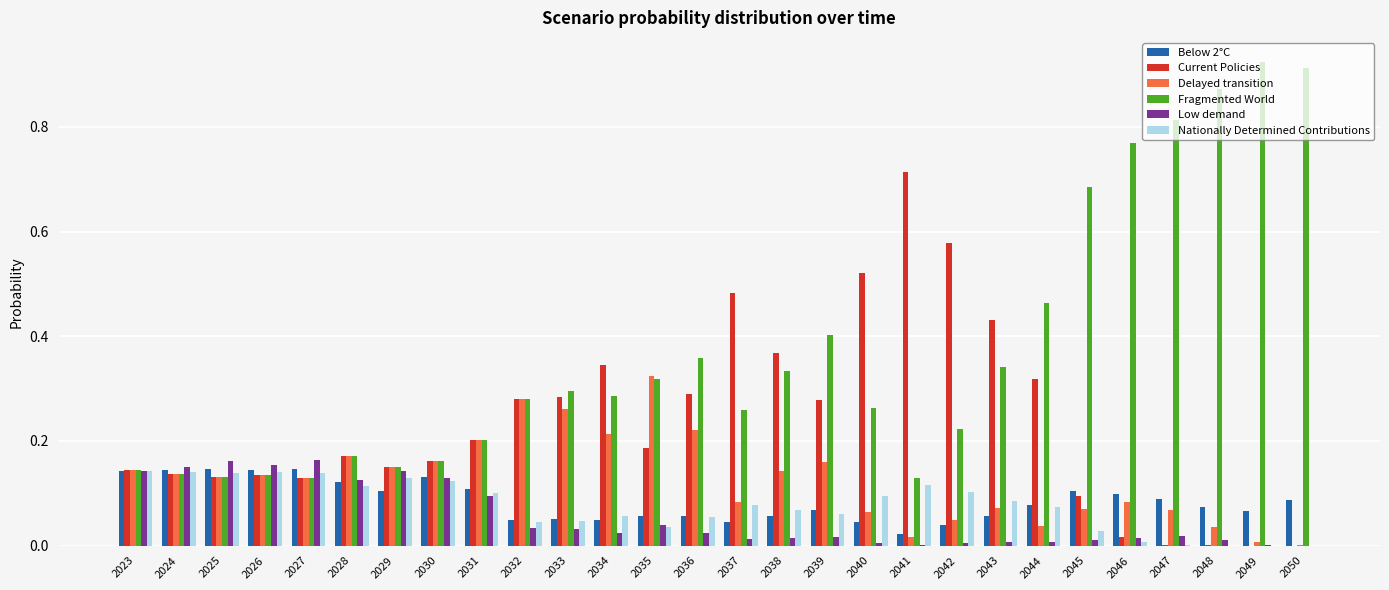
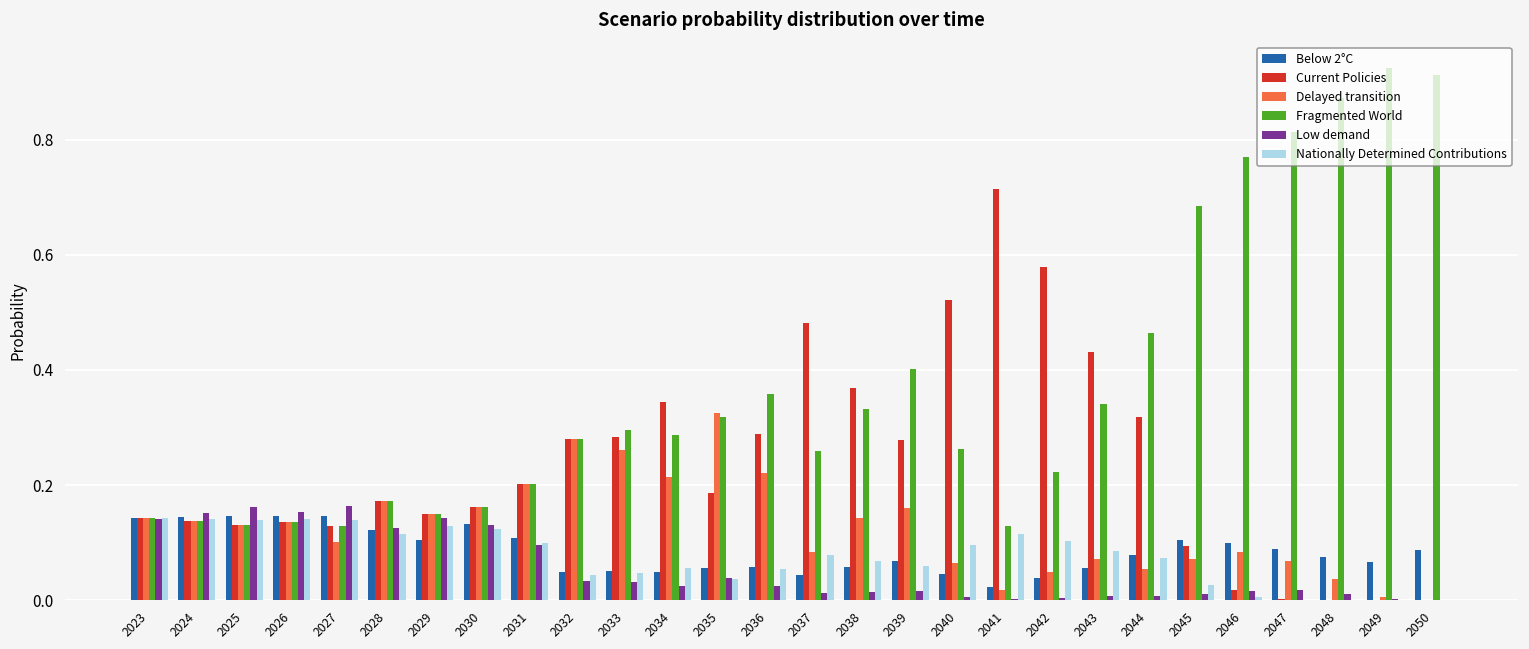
  {
    "Below 2°C": {
      "2023": 0.14,
      "2024": 0.14,
      "2025": 0.15,
      "2026": 0.15,
      "2027": 0.15,
      "2028": 0.12,
      "2029": 0.10,
      "2030": 0.13,
      "2031": 0.11,
      "2032": 0.05,
      "2033": 0.05,
      "2034": 0.05,
      "2035": 0.06,
      "2036": 0.06,
      "2037": 0.04,
      "2038": 0.06,
      "2039": 0.07,
      "2040": 0.05,
      "2041": 0.02,
      "2042": 0.04,
      "2043": 0.06,
      "2044": 0.08,
      "2045": 0.10,
      "2046": 0.10,
      "2047": 0.09,
      "2048": 0.07,
      "2049": 0.07,
      "2050": 0.09
    },
    "Current Policies": {
      "2023": 0.14,
      "2024": 0.14,
      "2025": 0.13,
      "2026": 0.14,
      "2027": 0.13,
      "2028": 0.17,
      "2029": 0.15,
      "2030": 0.16,
      "2031": 0.20,
      "2032": 0.28,
      "2033": 0.28,
      "2034": 0.34,
      "2035": 0.19,
      "2036": 0.29,
      "2037": 0.48,
      "2038": 0.37,
      "2039": 0.28,
      "2040": 0.52,
      "2041": 0.71,
      "2042": 0.58,
      "2043": 0.43,
      "2044": 0.32,
      "2045": 0.09,
      "2046": 0.02
    },
    "Delayed transition": {
      "2023": 0.14,
      "2024": 0.14,
      "2025": 0.13,
      "2026": 0.14,
-     "2027": 0.13,
+     "2027": 0.10,
      "2028": 0.17,
      "2029": 0.15,
      "2030": 0.16,
      "2031": 0.20,
      "2032": 0.28,
      "2033": 0.26,
      "2034": 0.21,
      "2035": 0.32,
      "2036": 0.22,
      "2037": 0.08,
      "2038": 0.14,
      "2039": 0.16,
      "2040": 0.06,
      "2041": 0.02,
      "2042": 0.05,
      "2043": 0.07,
-     "2044": 0.04,
+     "2044": 0.05,
      "2045": 0.07,
      "2046": 0.08,
      "2047": 0.07,
      "2048": 0.04,
      "2049": 0.01
    },
    "Fragmented World": {
      "2023": 0.14,
      "2024": 0.14,
      "2025": 0.13,
      "2026": 0.14,
      "2027": 0.13,
      "2028": 0.17,
      "2029": 0.15,
      "2030": 0.16,
      "2031": 0.20,
      "2032": 0.28,
      "2033": 0.29,
      "2034": 0.29,
      "2035": 0.32,
      "2036": 0.36,
      "2037": 0.26,
      "2038": 0.33,
      "2039": 0.40,
      "2040": 0.26,
      "2041": 0.13,
      "2042": 0.22,
      "2043": 0.34,
      "2044": 0.46,
      "2045": 0.68,
      "2046": 0.77
    },
    "Low demand": {
      "2023": 0.14,
      "2024": 0.15,
      "2025": 0.16,
      "2026": 0.15,
      "2027": 0.16,
      "2028": 0.13,
      "2029": 0.14,
      "2030": 0.13,
      "2031": 0.10,
      "2032": 0.03,
      "2033": 0.03,
      "2034": 0.02,
      "2035": 0.04,
      "2036": 0.02,
      "2037": 0.01,
      "2038": 0.01,
      "2039": 0.02,
      "2040": 0.01,
      "2043": 0.01,
      "2044": 0.01,
      "2045": 0.01,
      "2046": 0.02,
      "2047": 0.02,
      "2048": 0.01
    },
    "Nationally Determined Contributions": {
      "2023": 0.14,
      "2024": 0.14,
      "2025": 0.14,
      "2026": 0.14,
      "2027": 0.14,
      "2028": 0.11,
      "2029": 0.13,
      "2030": 0.12,
      "2031": 0.10,
      "2032": 0.04,
      "2033": 0.05,
      "2034": 0.06,
      "2035": 0.04,
      "2036": 0.05,
      "2037": 0.08,
      "2038": 0.07,
      "2039": 0.06,
      "2040": 0.10,
      "2041": 0.12,
      "2042": 0.10,
      "2043": 0.09,
      "2044": 0.07,
      "2045": 0.03,
      "2046": 0.01
    }
  }
